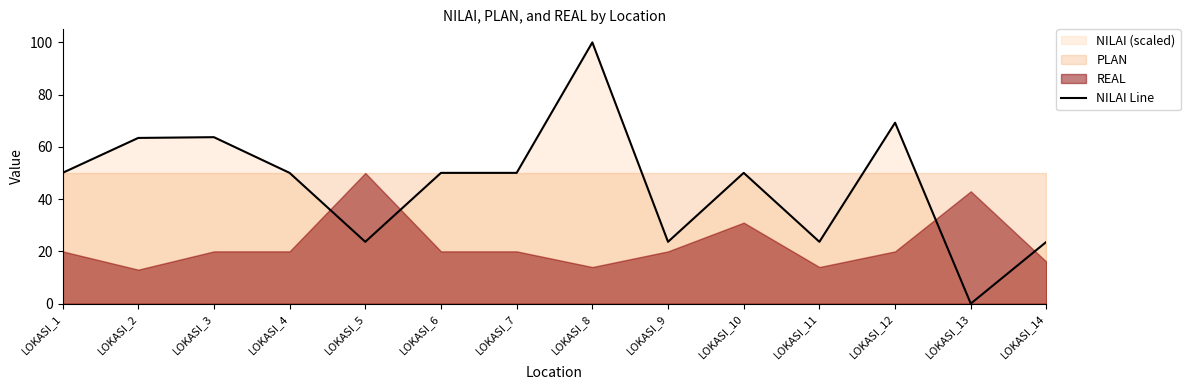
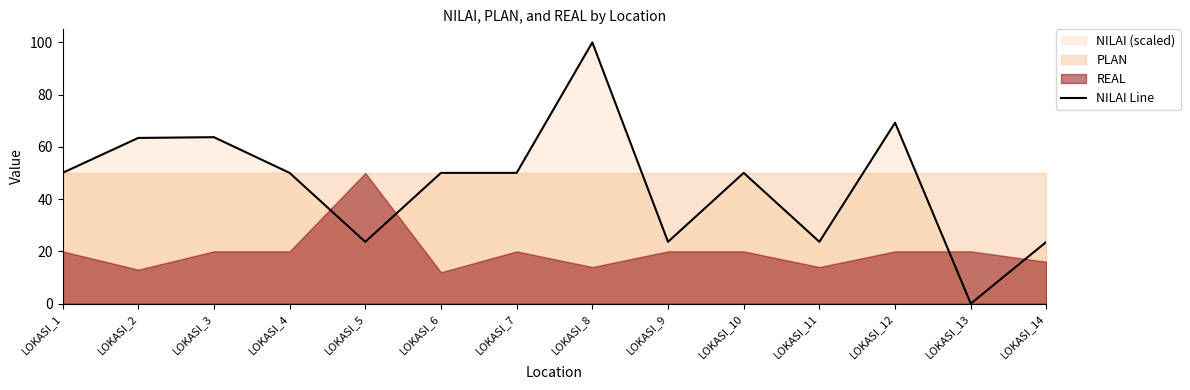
  {
    "REAL": {
      "LOKASI_1": 20,
      "LOKASI_2": 13,
      "LOKASI_3": 20,
      "LOKASI_4": 20,
-     "LOKASI_6": 20,
+     "LOKASI_6": 12,
      "LOKASI_7": 20,
      "LOKASI_8": 14,
      "LOKASI_9": 20,
-     "LOKASI_10": 31,
+     "LOKASI_10": 20,
      "LOKASI_11": 14,
      "LOKASI_12": 20,
-     "LOKASI_13": 43,
+     "LOKASI_13": 20,
      "LOKASI_14": 16
    }
  }
